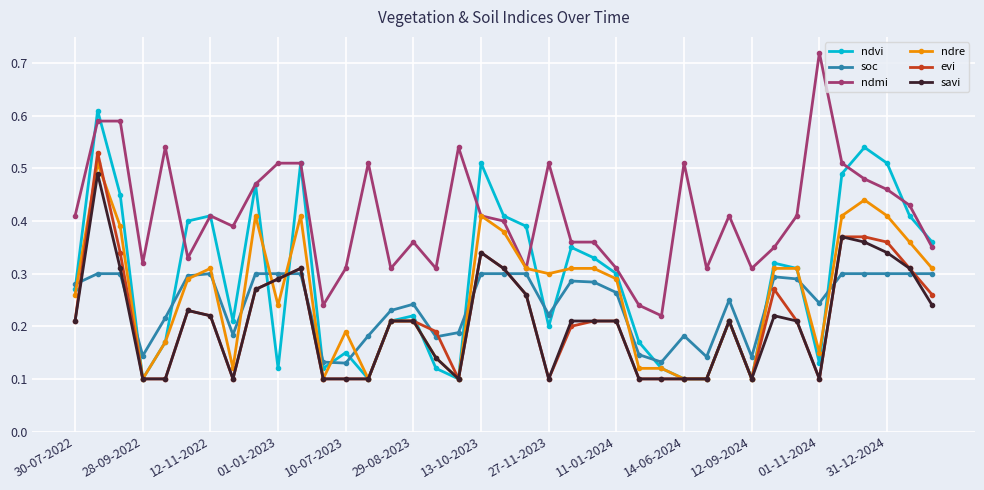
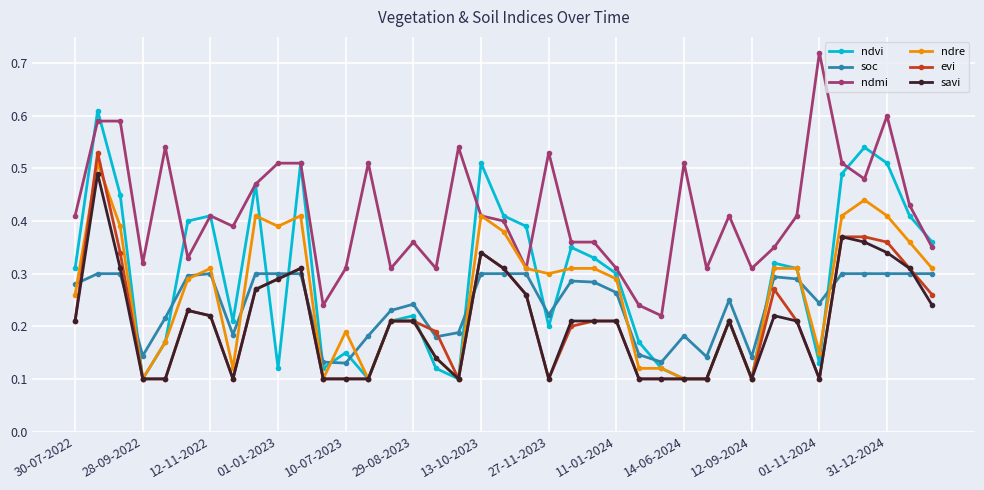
  {
    "ndvi": {
-     "30-07-2022": 0.27,
+     "30-07-2022": 0.31,
      "01-01-2023": 0.12,
      "10-07-2023": 0.15,
      "29-08-2023": 0.22,
      "13-10-2023": 0.51,
      "27-11-2023": 0.20,
      "11-01-2024": 0.30,
      "01-11-2024": 0.13,
      "31-12-2024": 0.51
    },
    "soc": {
      "30-07-2022": 0.28,
      "28-09-2022": 0.14,
      "12-11-2022": 0.30,
      "01-01-2023": 0.30,
      "10-07-2023": 0.13,
      "29-08-2023": 0.24,
      "13-10-2023": 0.30,
      "27-11-2023": 0.22,
      "11-01-2024": 0.26,
      "14-06-2024": 0.18,
      "12-09-2024": 0.14,
      "01-11-2024": 0.24,
      "31-12-2024": 0.30
    },
    "ndmi": {
      "30-07-2022": 0.41,
      "28-09-2022": 0.32,
      "01-01-2023": 0.51,
      "10-07-2023": 0.31,
      "29-08-2023": 0.36,
-     "27-11-2023": 0.51,
+     "27-11-2023": 0.53,
      "11-01-2024": 0.31,
      "14-06-2024": 0.51,
      "12-09-2024": 0.31,
      "01-11-2024": 0.72,
-     "31-12-2024": 0.46
+     "31-12-2024": 0.60
    },
    "ndre": {
      "30-07-2022": 0.26,
      "12-11-2022": 0.31,
-     "01-01-2023": 0.24,
+     "01-01-2023": 0.39,
      "10-07-2023": 0.19,
      "27-11-2023": 0.30,
      "11-01-2024": 0.29,
      "01-11-2024": 0.15,
      "31-12-2024": 0.41
    },
    "evi": {
      "31-12-2024": 0.36
    },
    "savi": {
      "31-12-2024": 0.34
    }
  }
